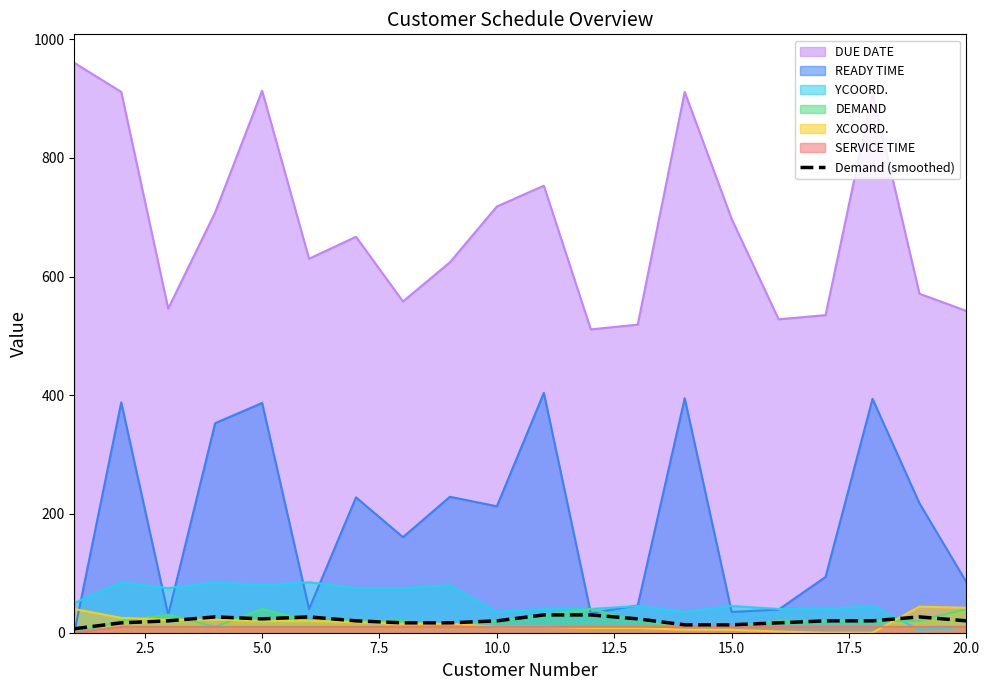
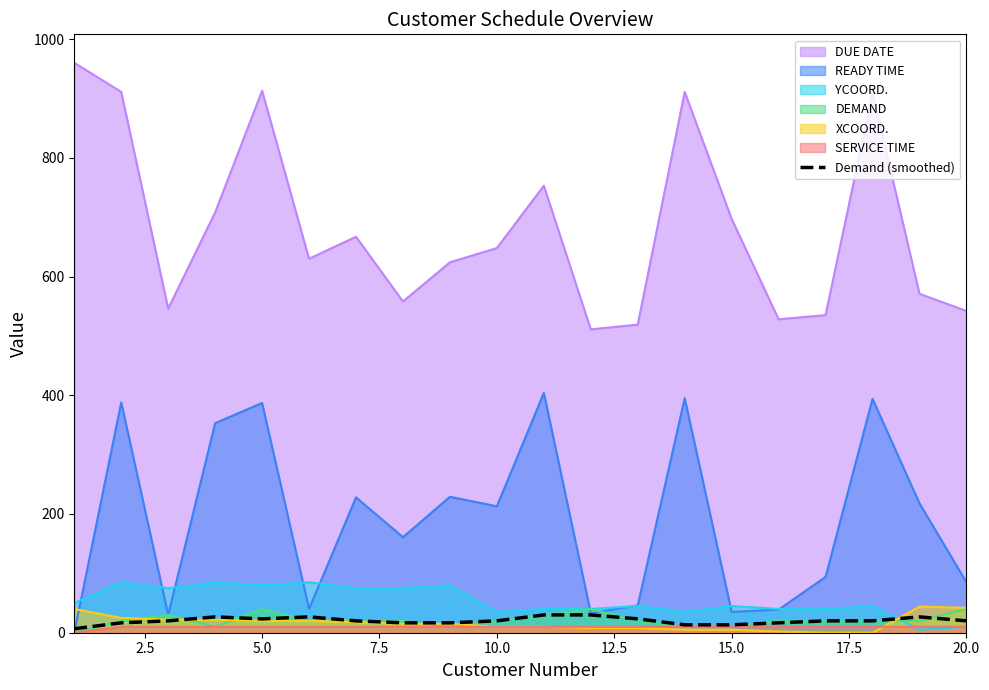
  {
    "DUE DATE": {
      "5.0": 910,
-     "10.0": 720,
+     "10.0": 650,
      "15.0": 700,
      "20.0": 540
    },
    "READY TIME": {
      "5.0": 390,
      "10.0": 210,
      "15.0": 40,
      "20.0": 90
    },
    "YCOORD.": {
      "5.0": 80,
      "10.0": 40,
      "15.0": 50
    },
    "DEMAND": {
      "5.0": 40
    },
    "XCOORD.": {
      "15.0": 10
    },
    "SERVICE TIME": {
      "5.0": 10
    },
    "Demand (smoothed)": {
      "20.0": 20
    }
  }
